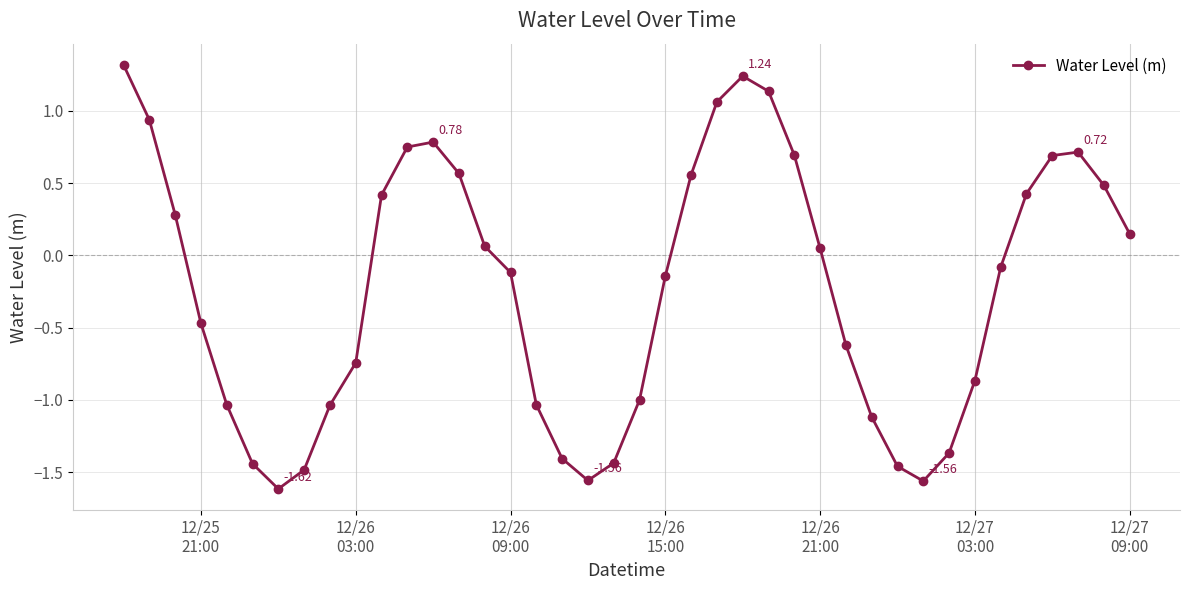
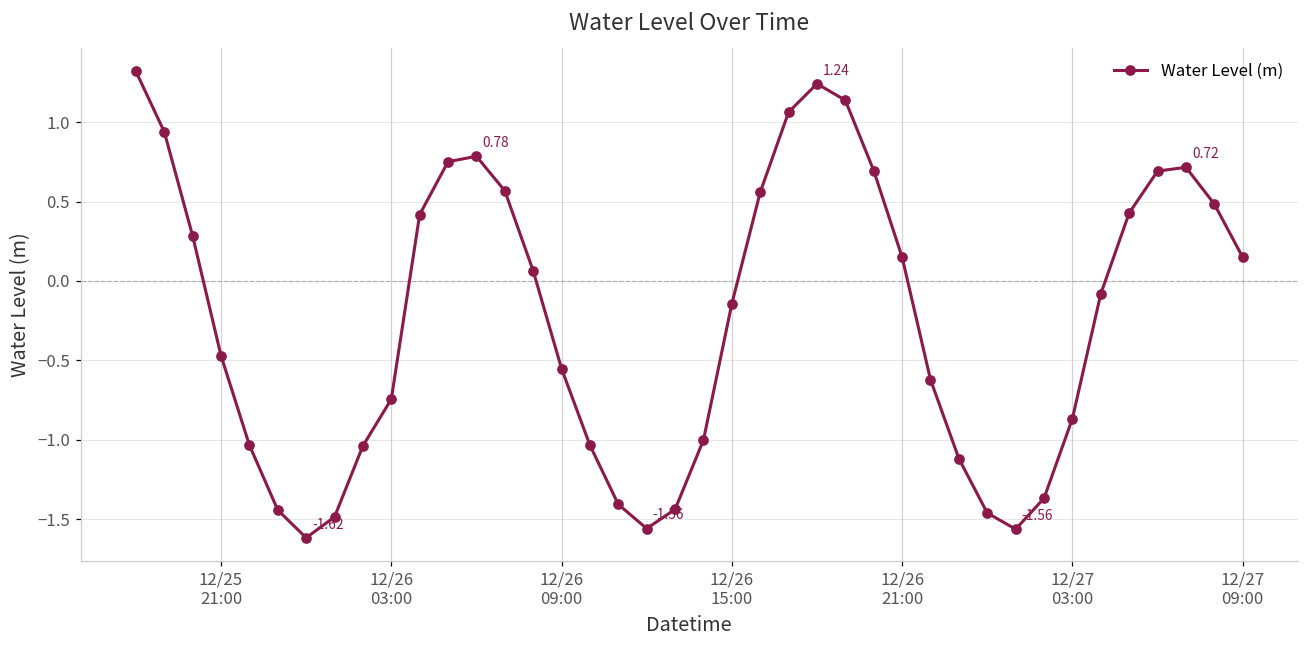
  {
    "12/25 21:00": -0.47,
    "12/26 03:00": -0.74,
-   "12/26 09:00": -0.12,
+   "12/26 09:00": -0.55,
    "12/26 15:00": -0.14,
-   "12/26 21:00": 0.05,
+   "12/26 21:00": 0.15,
    "12/27 03:00": -0.87,
    "12/27 09:00": 0.15
  }
